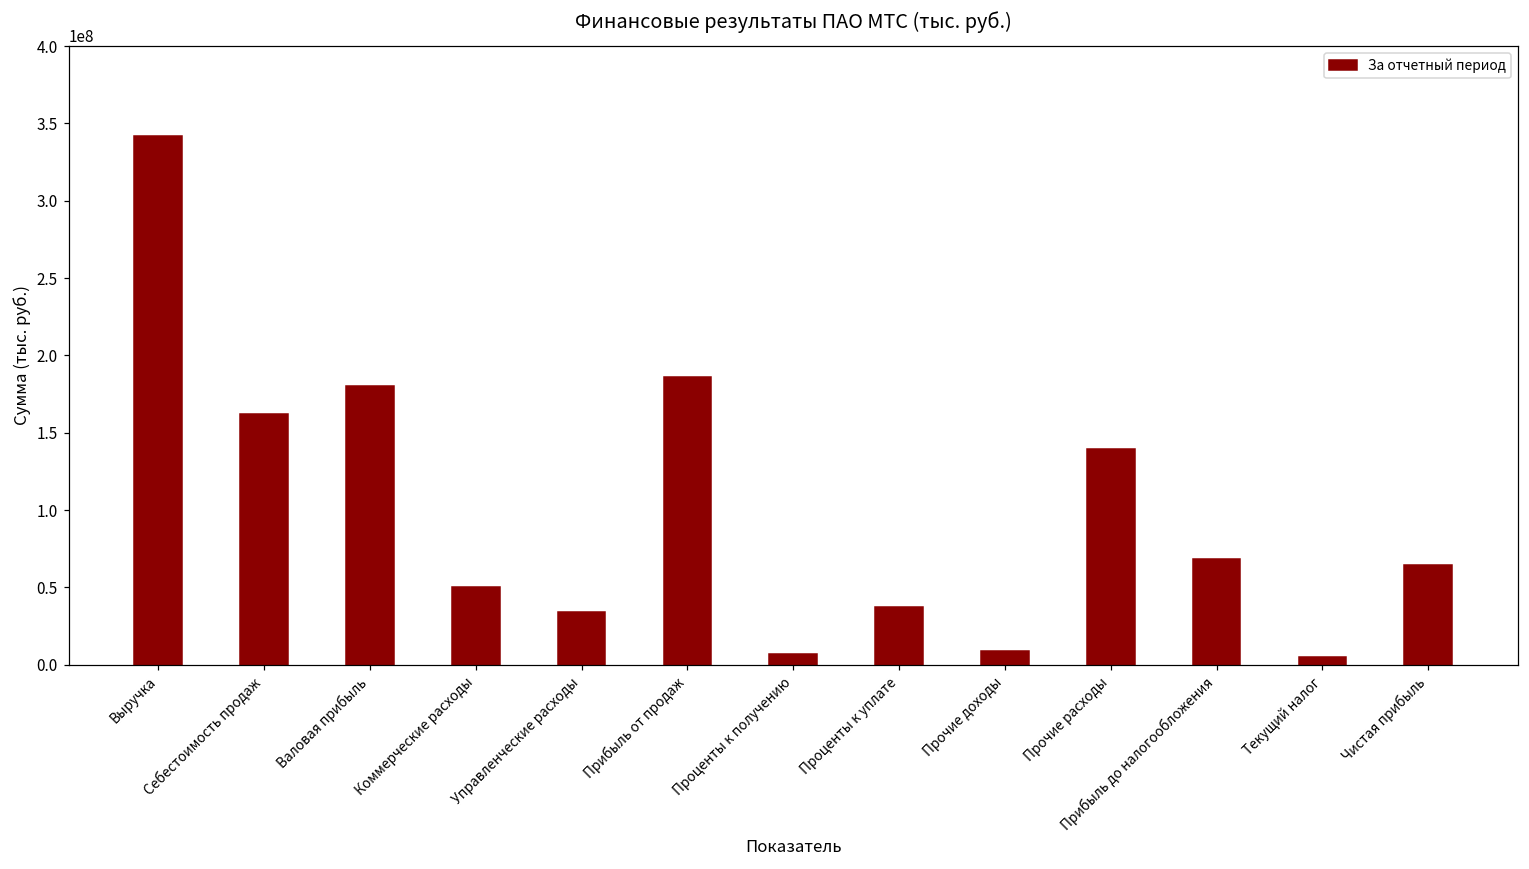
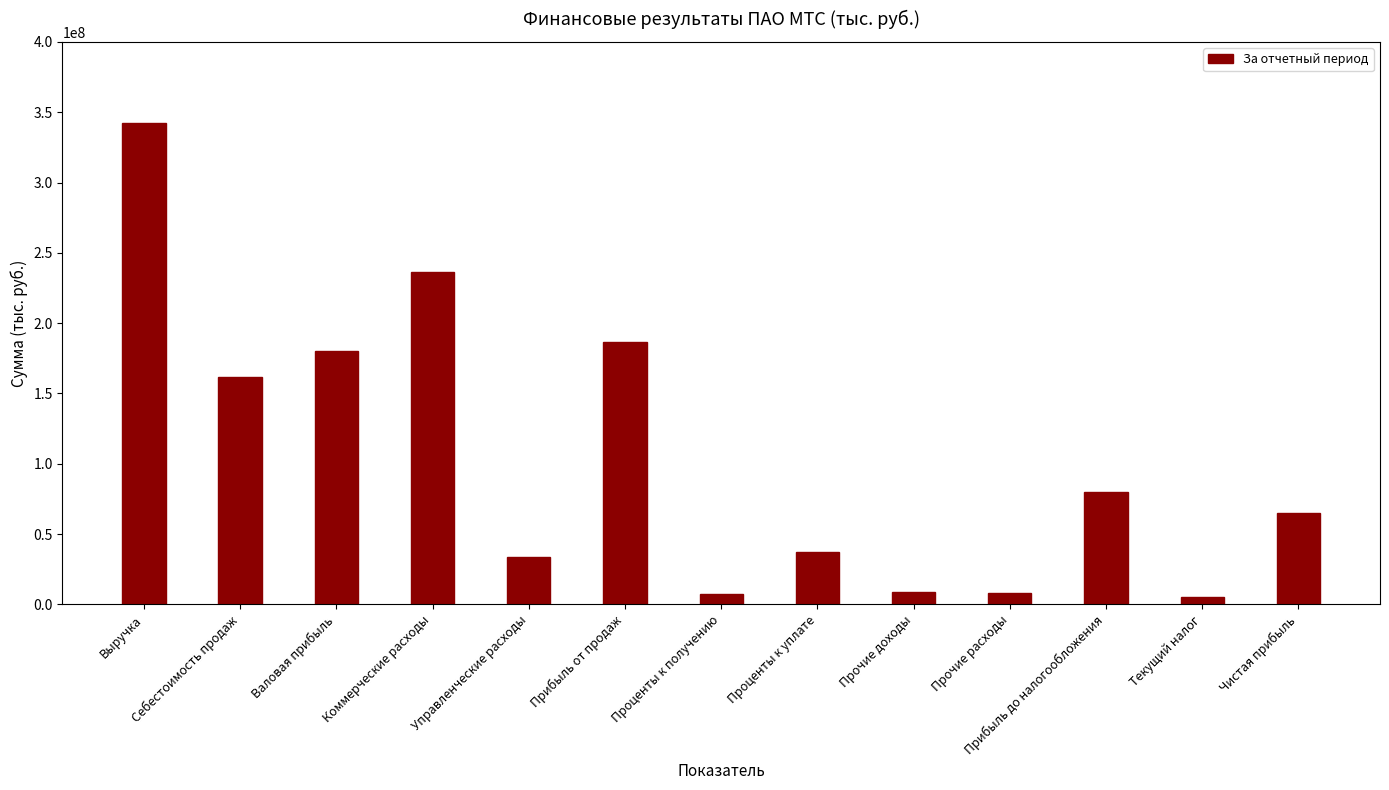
  {
    "Выручка": 342000000,
    "Себестоимость продаж": 162000000,
    "Валовая прибыль": 180000000,
-   "Коммерческие расходы": 50000000,
+   "Коммерческие расходы": 236000000,
    "Управленческие расходы": 34000000,
    "Прибыль от продаж": 186000000,
    "Проценты к получению": 7000000,
    "Проценты к уплате": 37000000,
    "Прочие доходы": 9000000,
-   "Прочие расходы": 139000000,
-   "Прибыль до налогообложения": 68000000,
+   "Прочие расходы": 8000000,
+   "Прибыль до налогообложения": 80000000,
    "Текущий налог": 5000000,
    "Чистая прибыль": 65000000
  }
